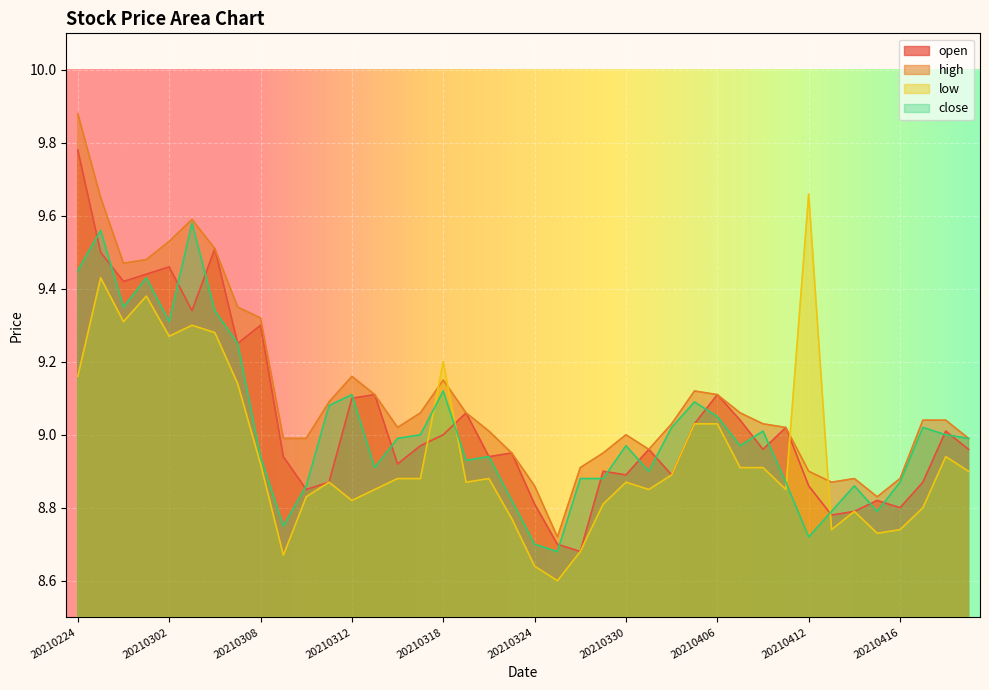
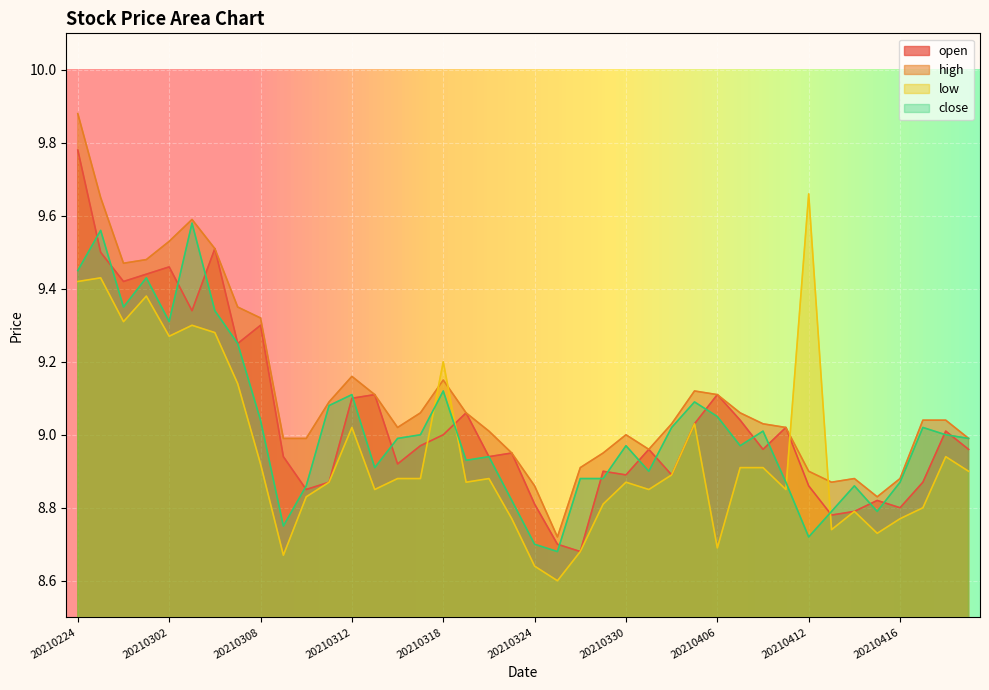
  {
    "low": {
-     "20210224": 9.16,
+     "20210224": 9.42,
      "20210302": 9.27,
      "20210308": 8.92,
-     "20210312": 8.82,
+     "20210312": 9.02,
      "20210318": 9.20,
      "20210324": 8.64,
      "20210330": 8.87,
-     "20210406": 9.03,
+     "20210406": 8.69,
      "20210412": 9.66,
-     "20210416": 8.74
+     "20210416": 8.77
    },
    "close": {
      "20210224": 9.45,
      "20210302": 9.31,
-     "20210308": 8.94,
+     "20210308": 9.04,
      "20210312": 9.11,
      "20210318": 9.12,
      "20210324": 8.70,
      "20210330": 8.97,
      "20210406": 9.05,
      "20210412": 8.72,
      "20210416": 8.87
    }
  }
